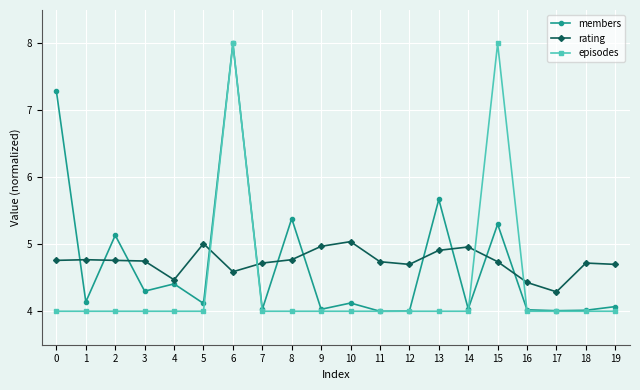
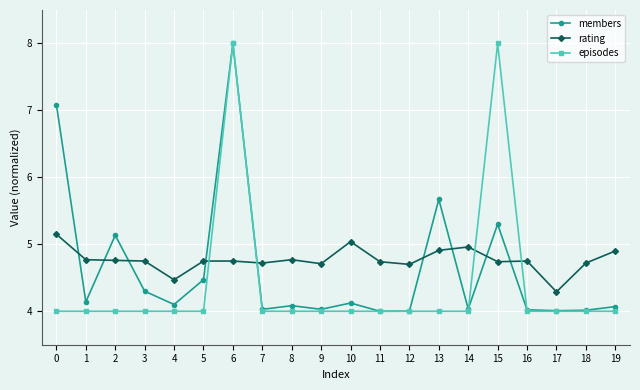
  {
    "members": {
-     "0": 7.3,
+     "0": 7.1,
      "1": 4.1,
      "2": 5.1,
      "3": 4.3,
-     "4": 4.4,
-     "5": 4.1,
-     "8": 5.4,
+     "4": 4.1,
+     "5": 4.5,
+     "8": 4.1,
      "10": 4.1,
      "13": 5.7,
      "15": 5.3,
      "19": 4.1
    },
    "rating": {
-     "0": 4.8,
+     "0": 5.2,
      "1": 4.8,
      "2": 4.8,
      "3": 4.8,
      "4": 4.5,
-     "5": 5.0,
-     "6": 4.6,
+     "5": 4.8,
+     "6": 4.8,
      "7": 4.7,
      "8": 4.8,
-     "9": 5.0,
+     "9": 4.7,
      "10": 5.0,
      "11": 4.7,
      "12": 4.7,
      "13": 4.9,
      "14": 5.0,
      "15": 4.7,
-     "16": 4.4,
+     "16": 4.8,
      "17": 4.3,
      "18": 4.7,
-     "19": 4.7
+     "19": 4.9
    },
    "episodes": {
      "0": 4.0,
      "1": 4.0,
      "2": 4.0,
      "3": 4.0,
      "4": 4.0,
      "5": 4.0,
      "8": 4.0,
      "10": 4.0,
      "13": 4.0,
      "15": 8.0,
      "19": 4.0
    }
  }
